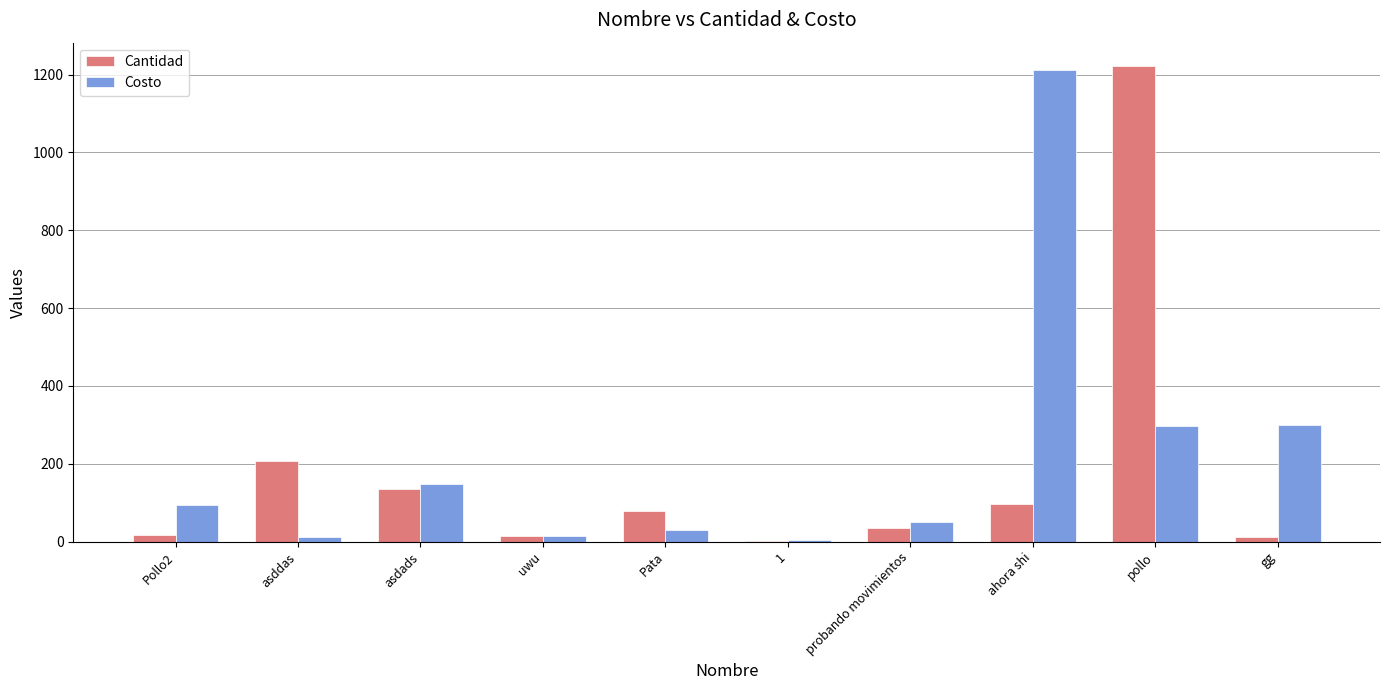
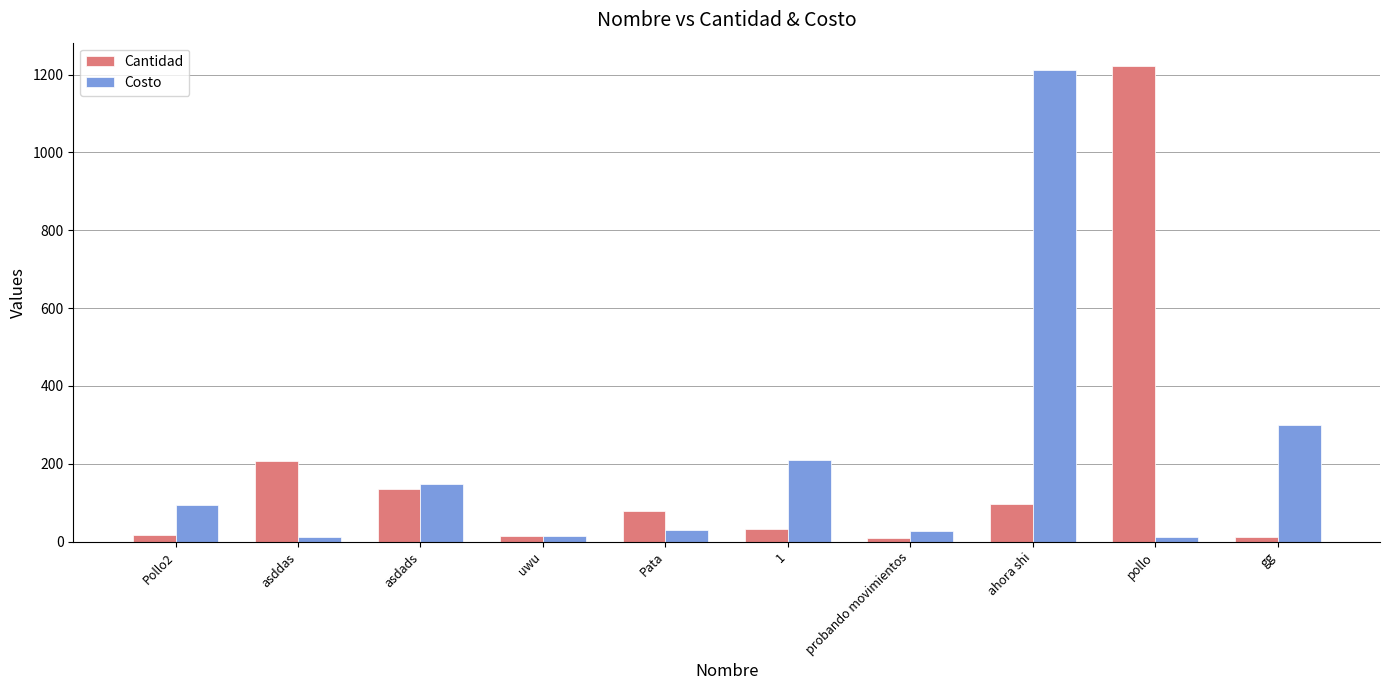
  {
    "Cantidad": {
      "Pollo2": 20,
      "asddas": 210,
      "asdads": 130,
      "uwu": 20,
      "Pata": 80,
-     "1": 0,
-     "probando movimientos": 30,
+     "1": 30,
+     "probando movimientos": 10,
      "ahora shi": 100,
      "pollo": 1220,
      "gg": 10
    },
    "Costo": {
      "Pollo2": 90,
      "asddas": 10,
      "asdads": 150,
      "uwu": 20,
      "Pata": 30,
-     "1": 0,
-     "probando movimientos": 50,
+     "1": 210,
+     "probando movimientos": 30,
      "ahora shi": 1210,
-     "pollo": 300,
+     "pollo": 10,
      "gg": 300
    }
  }
